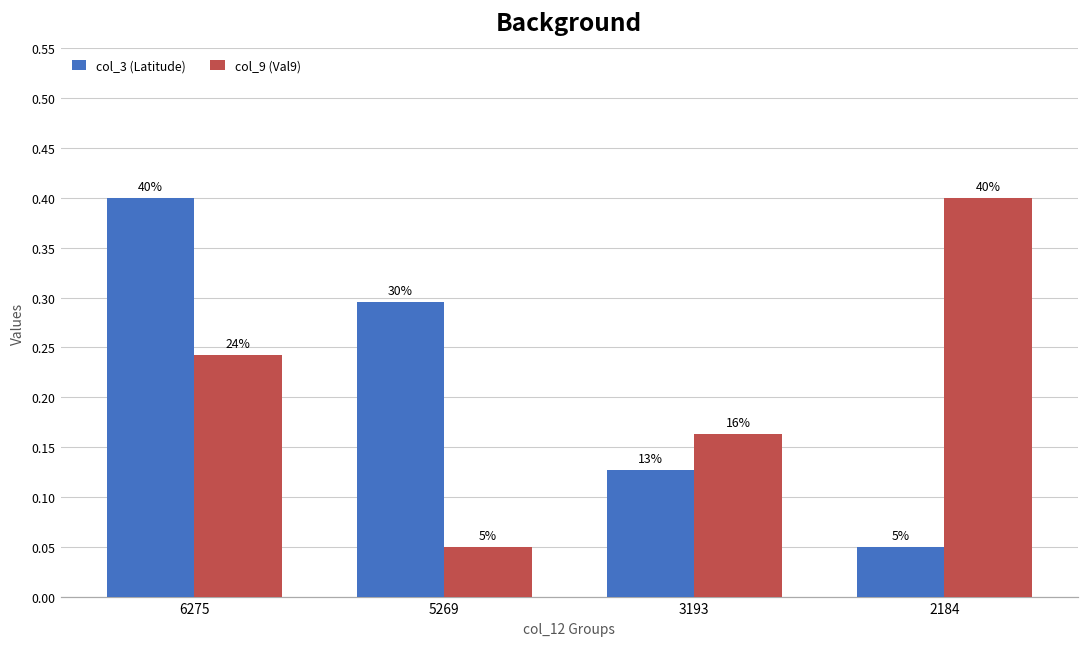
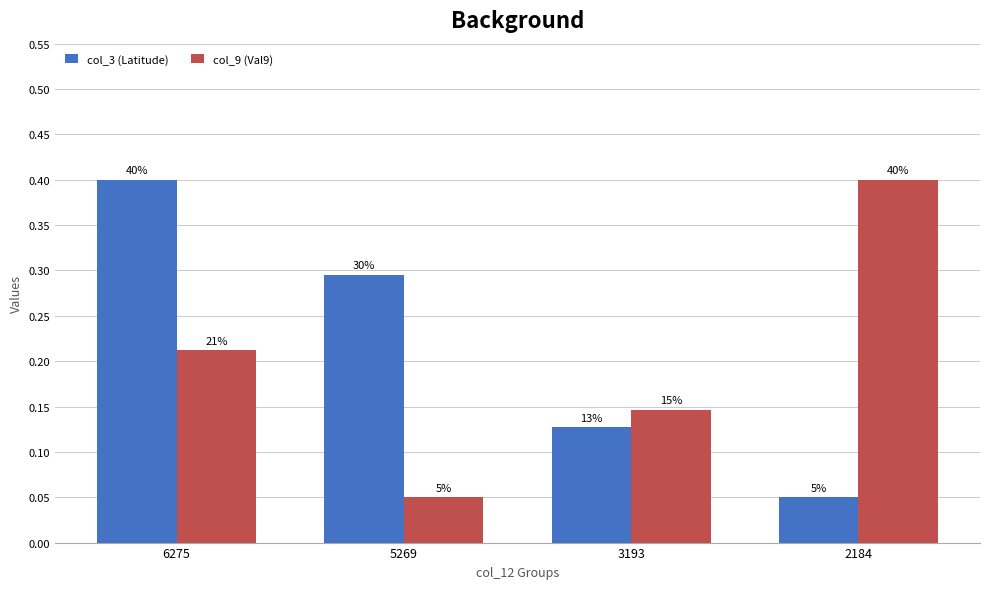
  {
    "col_3 (Latitude)": {
      "6275": "40%",
      "5269": "30%",
      "3193": "13%",
      "2184": "5%"
    },
    "col_9 (Val9)": {
-     "6275": "24%",
+     "6275": "21%",
      "5269": "5%",
-     "3193": "16%",
+     "3193": "15%",
      "2184": "40%"
    }
  }
